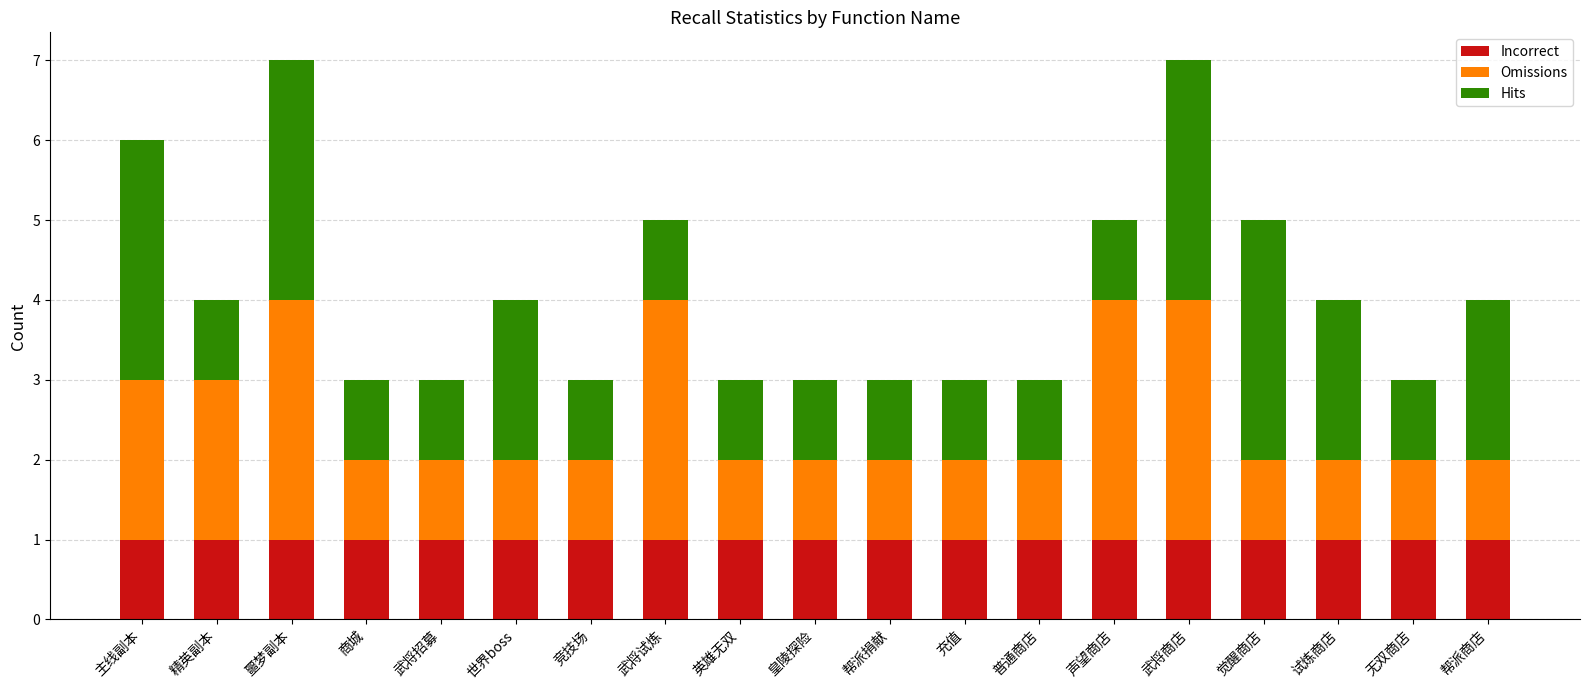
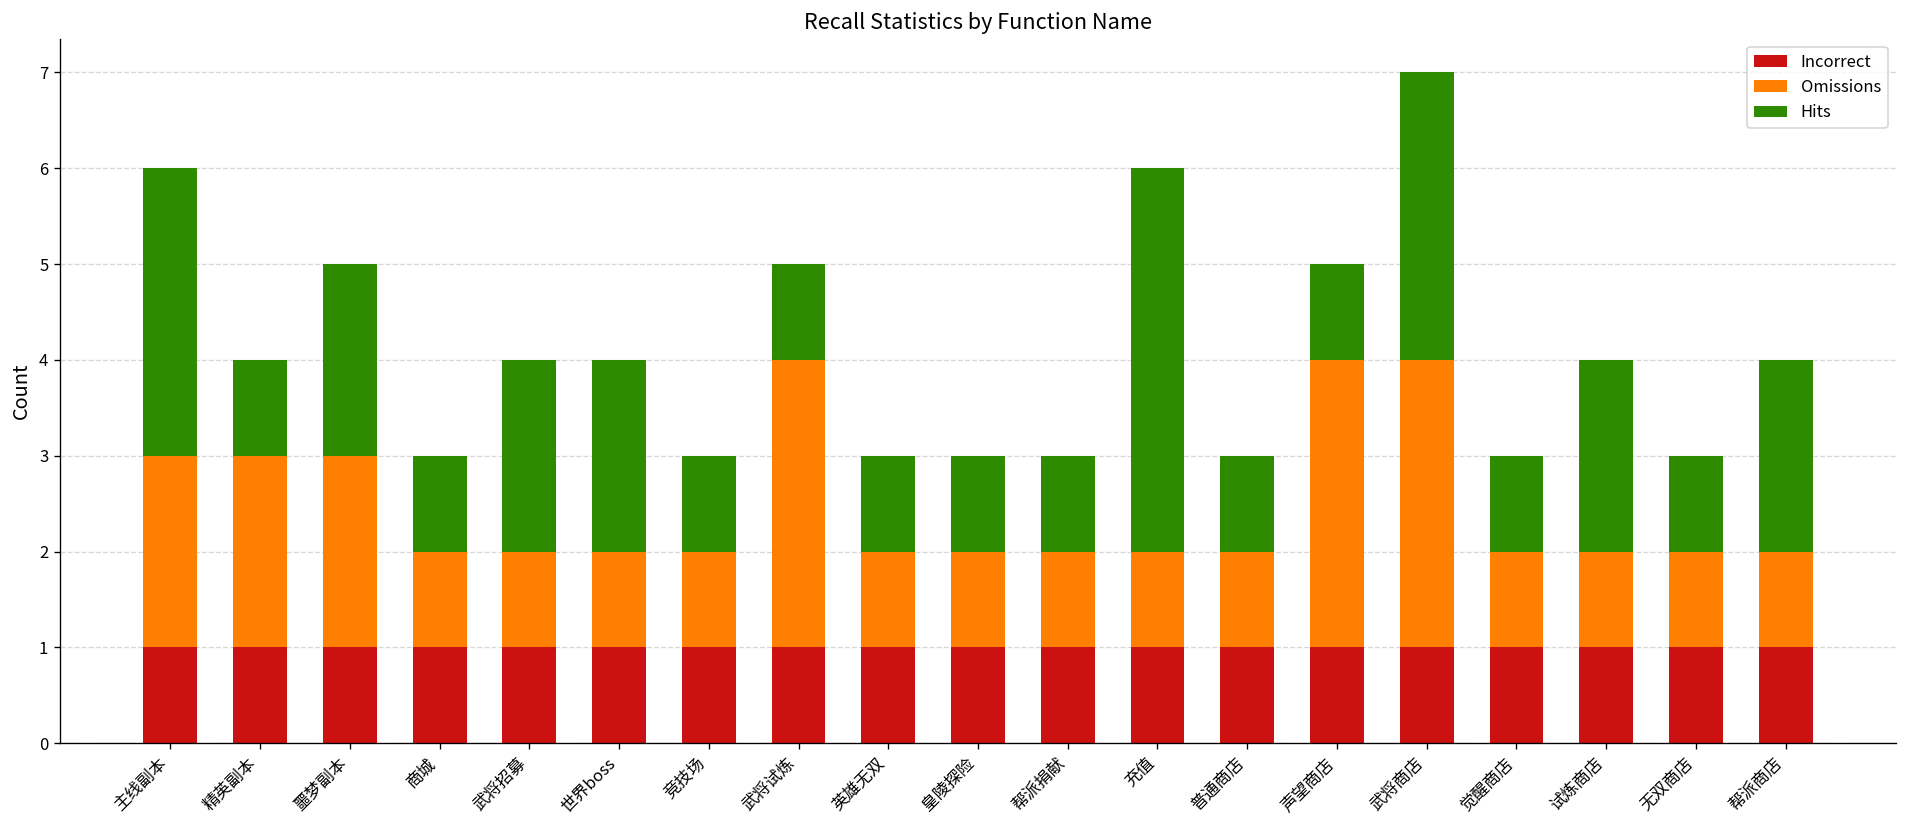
  {
    "Incorrect": {
      "主线副本": 1,
      "精英副本": 1,
      "噩梦副本": 1,
      "商城": 1,
      "武将招募": 1,
      "世界boss": 1,
      "竞技场": 1,
      "武将试炼": 1,
      "英雄无双": 1,
      "皇陵探险": 1,
      "帮派捐献": 1,
      "充值": 1,
      "普通商店": 1,
      "声望商店": 1,
      "武将商店": 1,
      "觉醒商店": 1,
      "试炼商店": 1,
      "无双商店": 1,
      "帮派商店": 1
    },
    "Omissions": {
      "主线副本": 2,
      "精英副本": 2,
-     "噩梦副本": 3,
+     "噩梦副本": 2,
      "商城": 1,
      "武将招募": 1,
      "世界boss": 1,
      "竞技场": 1,
      "武将试炼": 3,
      "英雄无双": 1,
      "皇陵探险": 1,
      "帮派捐献": 1,
      "充值": 1,
      "普通商店": 1,
      "声望商店": 3,
      "武将商店": 3,
      "觉醒商店": 1,
      "试炼商店": 1,
      "无双商店": 1,
      "帮派商店": 1
    },
    "Hits": {
      "主线副本": 3,
      "精英副本": 1,
-     "噩梦副本": 3,
+     "噩梦副本": 2,
      "商城": 1,
-     "武将招募": 1,
+     "武将招募": 2,
      "世界boss": 2,
      "竞技场": 1,
      "武将试炼": 1,
      "英雄无双": 1,
      "皇陵探险": 1,
      "帮派捐献": 1,
-     "充值": 1,
+     "充值": 4,
      "普通商店": 1,
      "声望商店": 1,
      "武将商店": 3,
-     "觉醒商店": 3,
+     "觉醒商店": 1,
      "试炼商店": 2,
      "无双商店": 1,
      "帮派商店": 2
    }
  }
